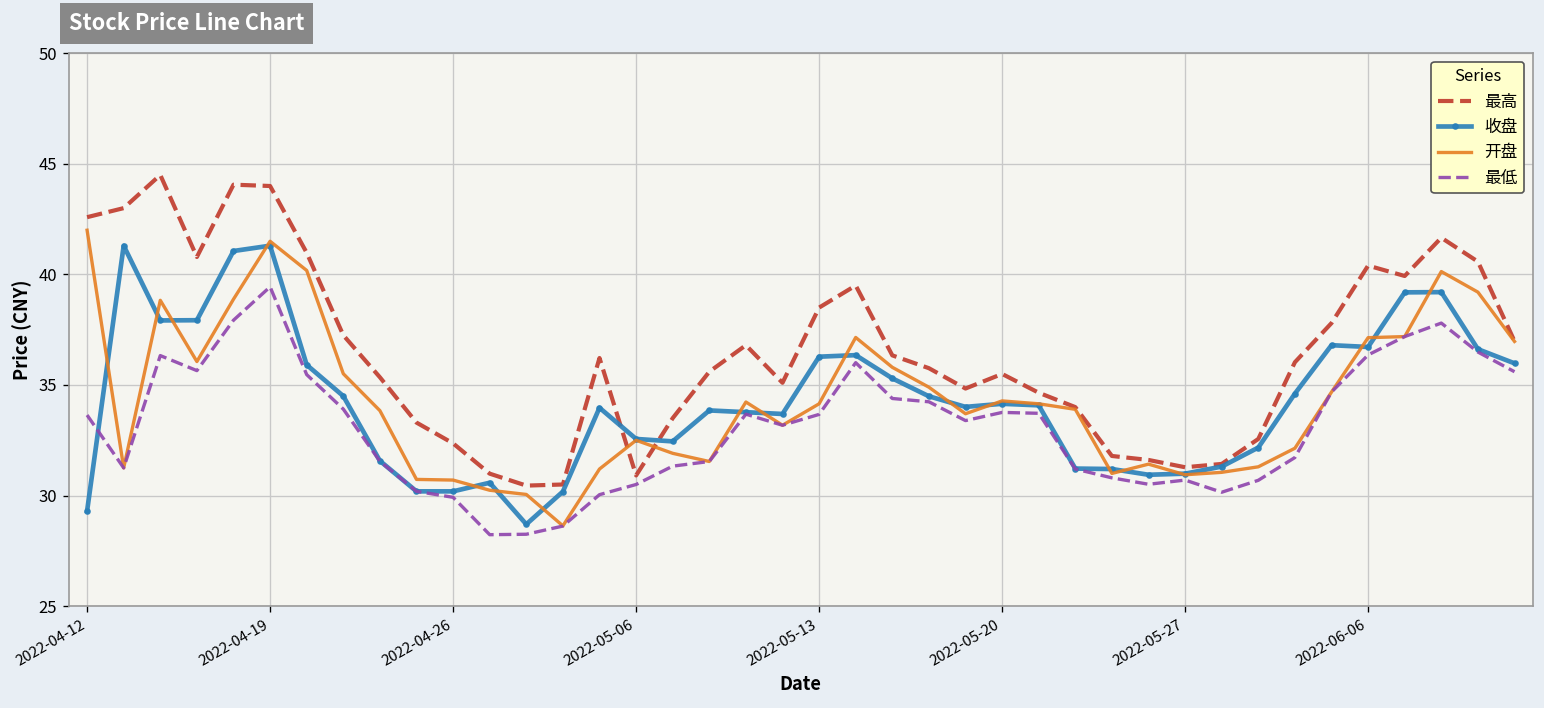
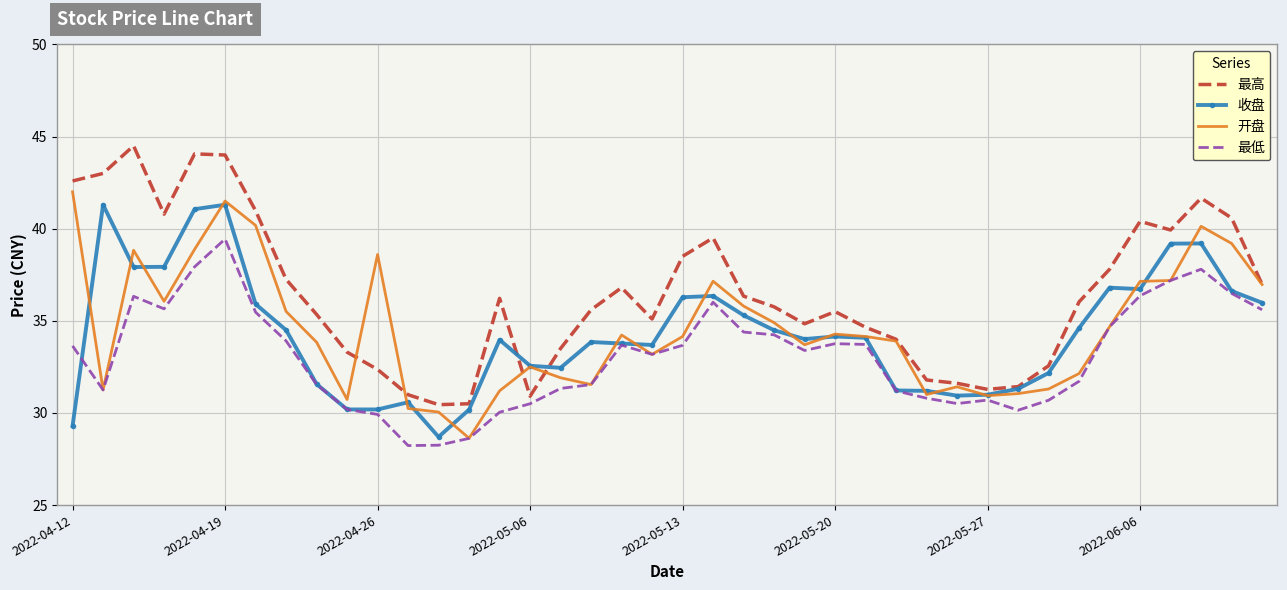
  {
    "最高": {
      "2022-04-12": 42.6,
      "2022-04-19": 44.0,
      "2022-04-26": 32.4,
      "2022-05-06": 30.9,
      "2022-05-13": 38.5,
      "2022-05-20": 35.5,
      "2022-05-27": 31.3,
      "2022-06-06": 40.4
    },
    "收盘": {
      "2022-04-12": 29.3,
      "2022-04-19": 41.3,
      "2022-04-26": 30.2,
      "2022-05-13": 36.3,
      "2022-06-06": 36.7
    },
    "开盘": {
      "2022-04-12": 42.0,
      "2022-04-19": 41.5,
-     "2022-04-26": 30.7,
+     "2022-04-26": 38.6,
      "2022-05-13": 34.2,
      "2022-06-06": 37.1
    },
    "最低": {
      "2022-04-12": 33.6,
      "2022-04-19": 39.4,
      "2022-04-26": 29.9,
      "2022-05-06": 30.5,
      "2022-05-13": 33.7,
      "2022-05-20": 33.8,
      "2022-05-27": 30.7,
      "2022-06-06": 36.4
    }
  }
